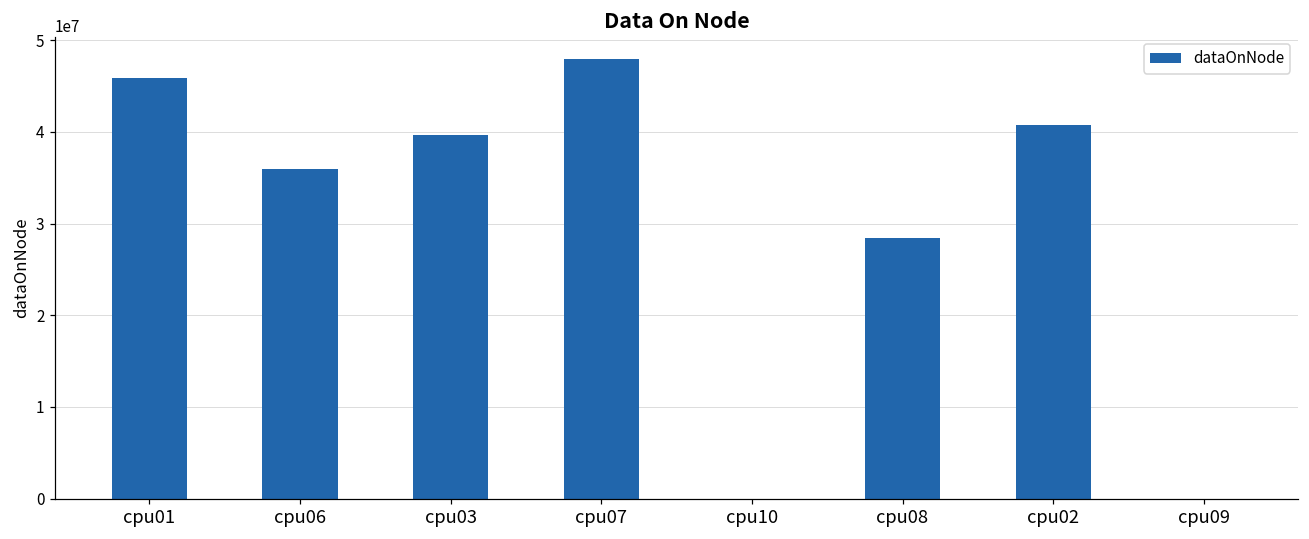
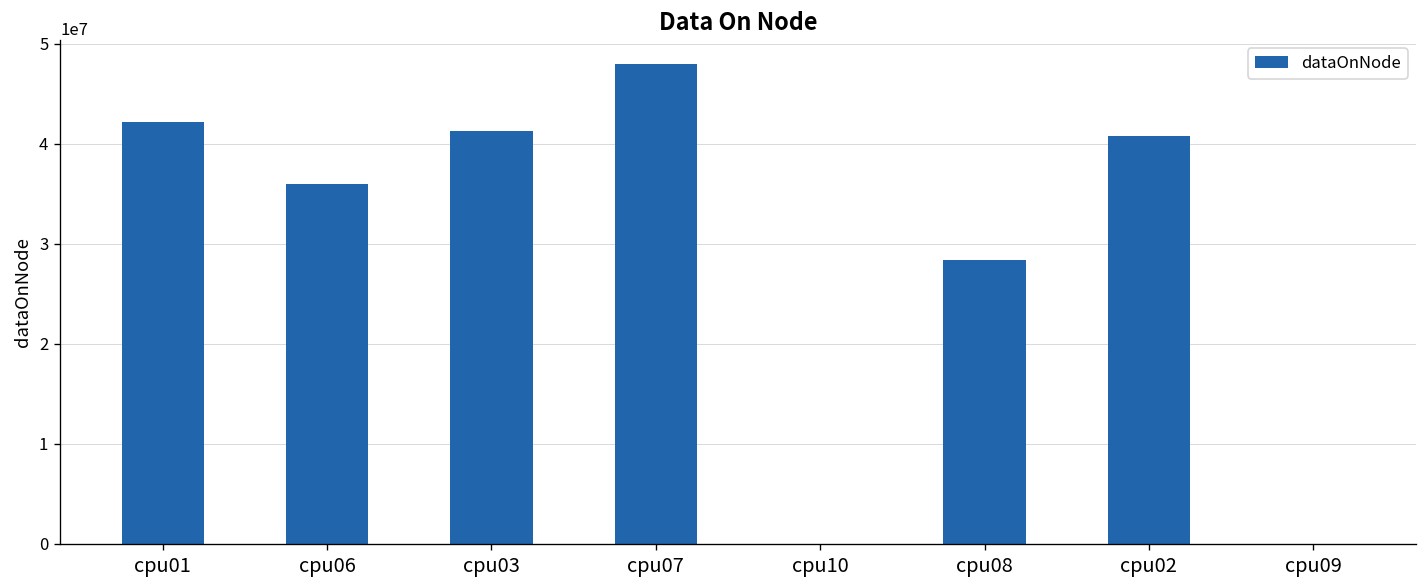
  {
-   "cpu01": 46000000,
+   "cpu01": 42000000,
    "cpu06": 36000000,
-   "cpu03": 40000000,
+   "cpu03": 41000000,
    "cpu07": 48000000,
    "cpu08": 28000000,
    "cpu02": 41000000
  }
